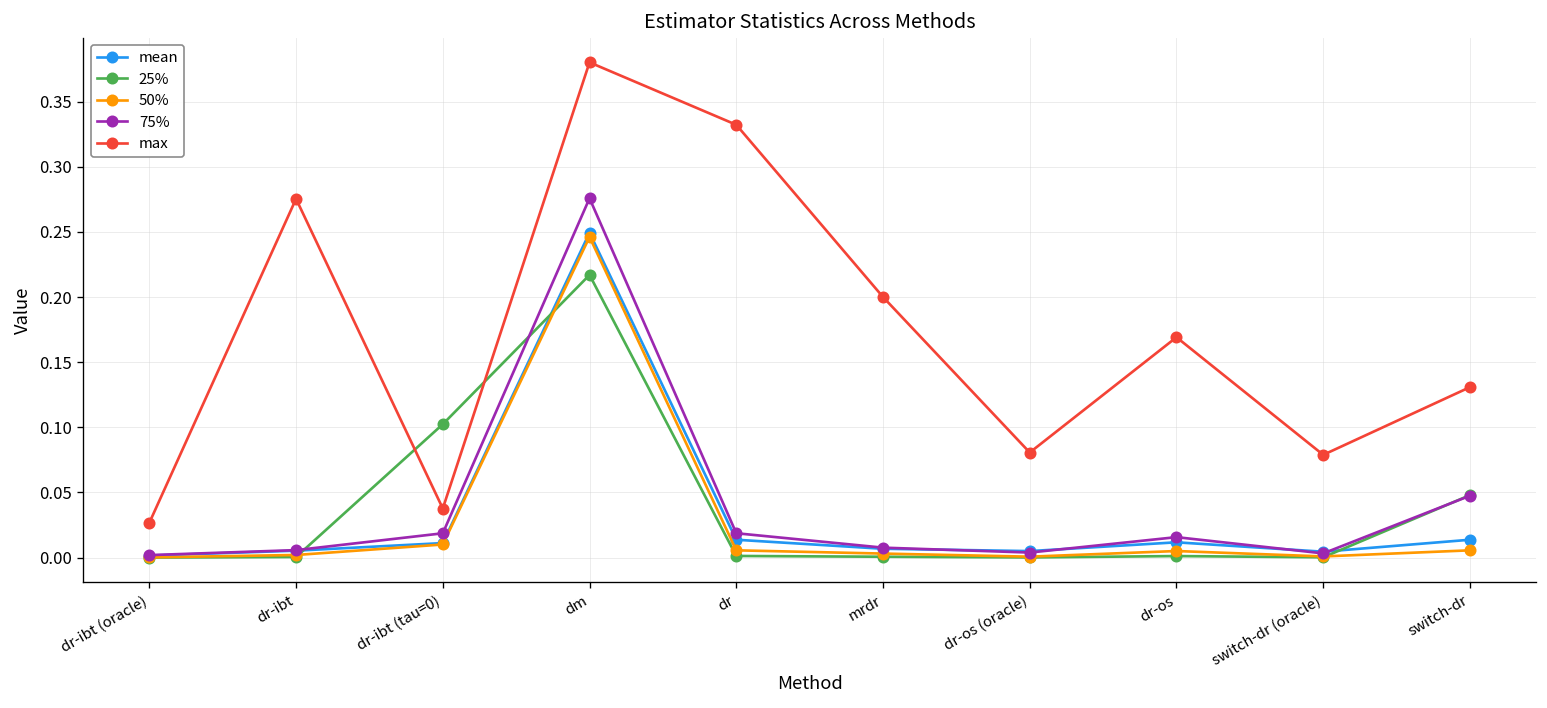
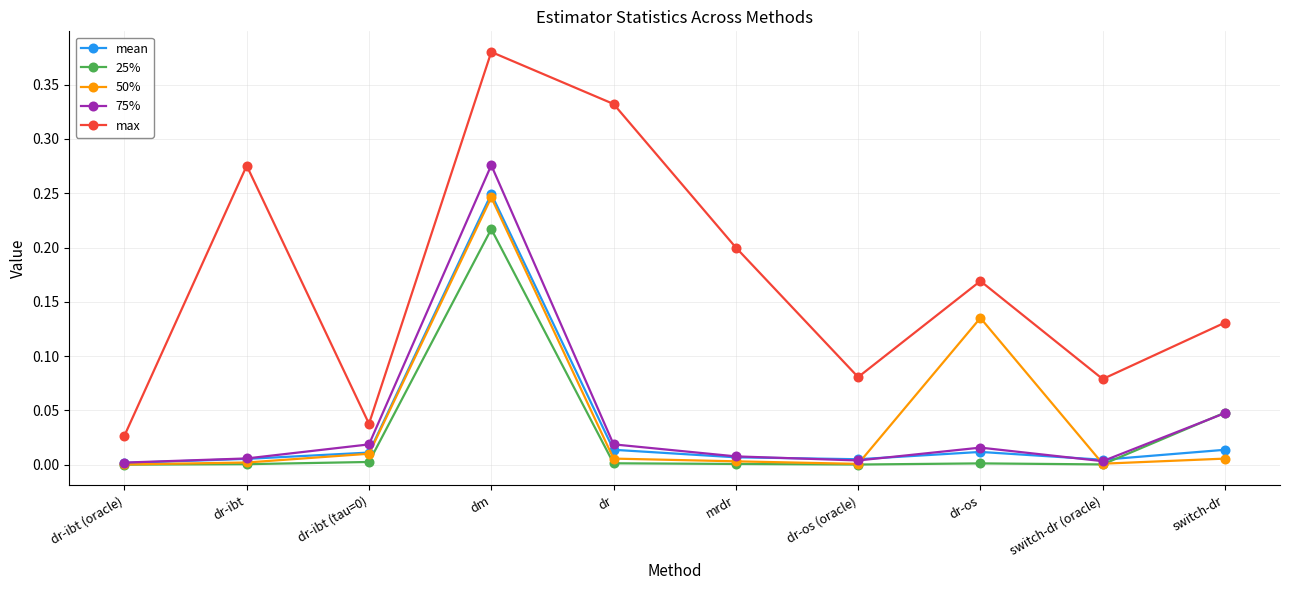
  {
    "mean": {
      "dm": 0.249,
      "dr": 0.014,
      "dr-os": 0.012,
      "switch-dr": 0.014
    },
    "25%": {
-     "dr-ibt (tau=0)": 0.102,
+     "dr-ibt (tau=0)": 0.002,
      "dm": 0.217,
      "dr": 0.001,
      "mrdr": 0.001,
      "dr-os": 0.001
    },
    "50%": {
      "dm": 0.246,
      "dr": 0.006,
      "mrdr": 0.003,
-     "dr-os": 0.005,
+     "dr-os": 0.135,
      "switch-dr": 0.006
    },
    "75%": {
      "dr-ibt (tau=0)": 0.019,
      "dm": 0.276,
      "dr": 0.019,
      "dr-os": 0.016
    },
    "max": {
      "dr-ibt (oracle)": 0.027,
      "dr-ibt": 0.275,
      "dr-ibt (tau=0)": 0.038,
      "dm": 0.380,
      "dr": 0.332,
      "mrdr": 0.200,
      "dr-os (oracle)": 0.081,
      "dr-os": 0.169,
      "switch-dr (oracle)": 0.079,
      "switch-dr": 0.131
    }
  }
